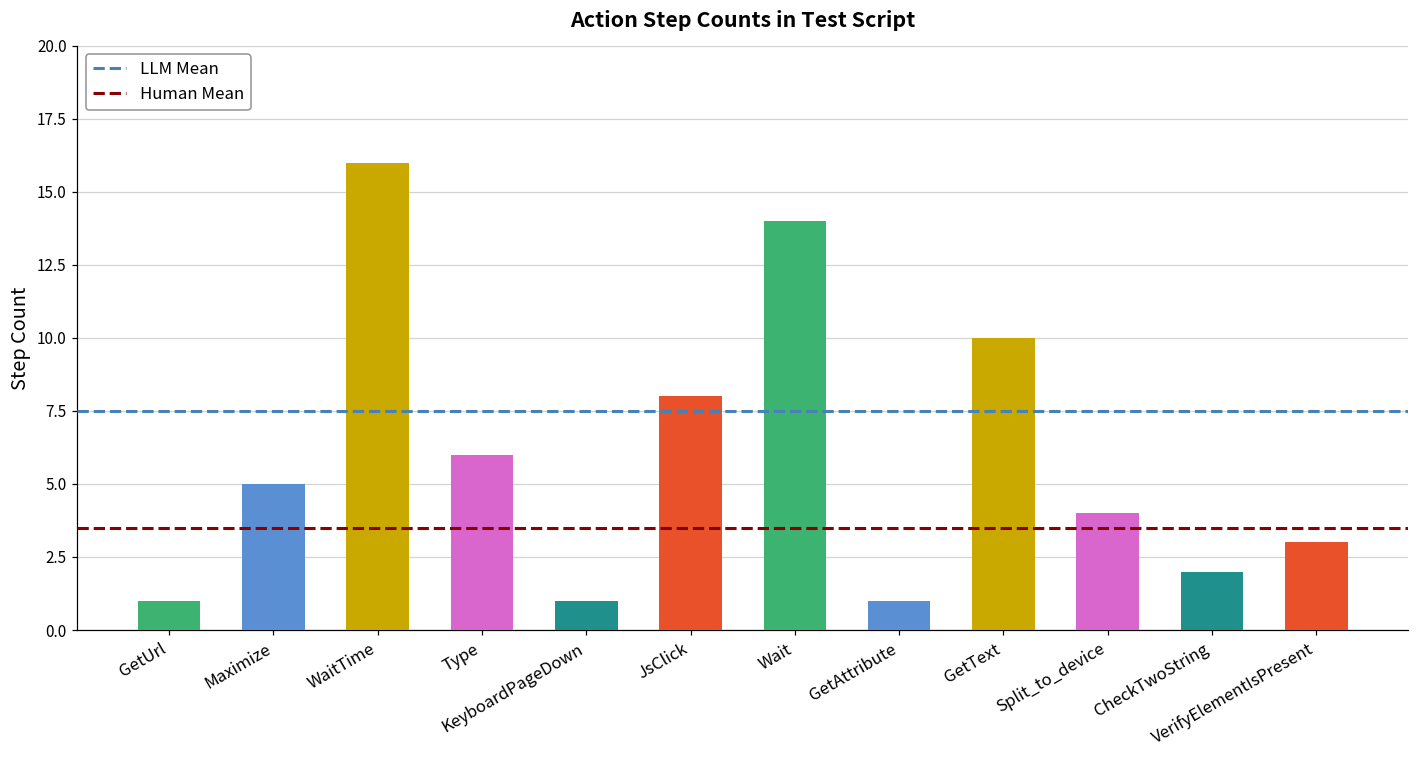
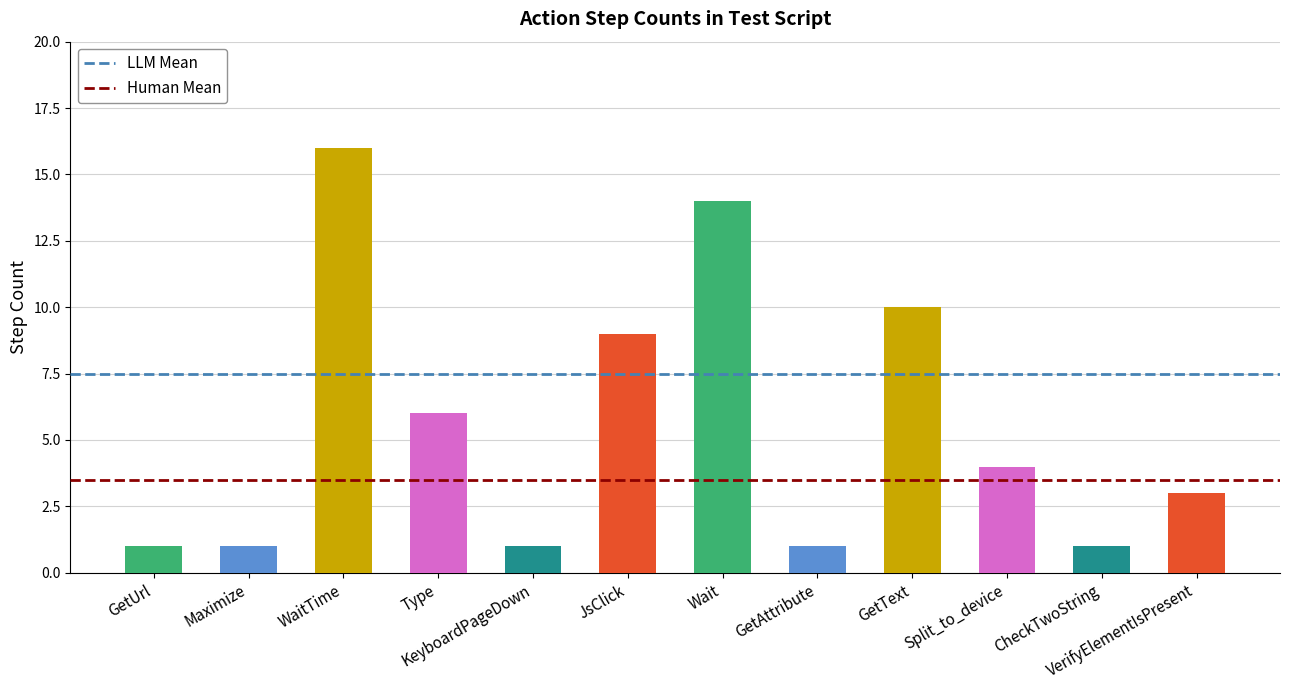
  {
    "GetUrl": 1,
-   "Maximize": 5,
+   "Maximize": 1,
    "WaitTime": 16,
    "Type": 6,
    "KeyboardPageDown": 1,
-   "JsClick": 8,
+   "JsClick": 9,
    "Wait": 14,
    "GetAttribute": 1,
    "GetText": 10,
    "Split_to_device": 4,
-   "CheckTwoString": 2,
+   "CheckTwoString": 1,
    "VerifyElementIsPresent": 3
  }
